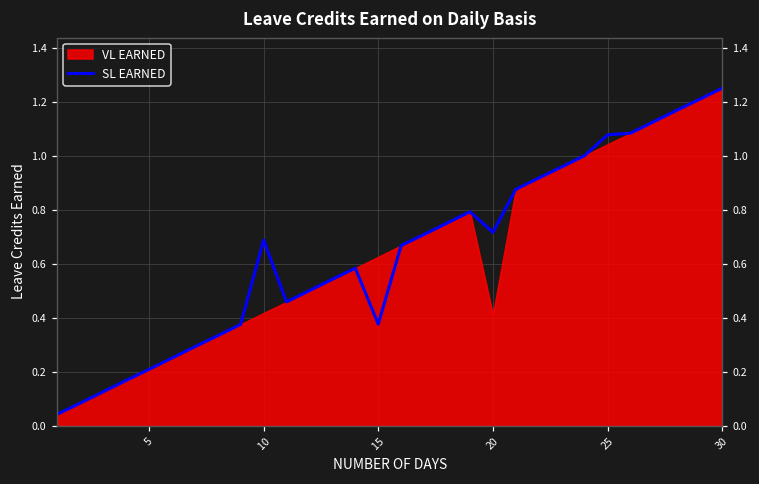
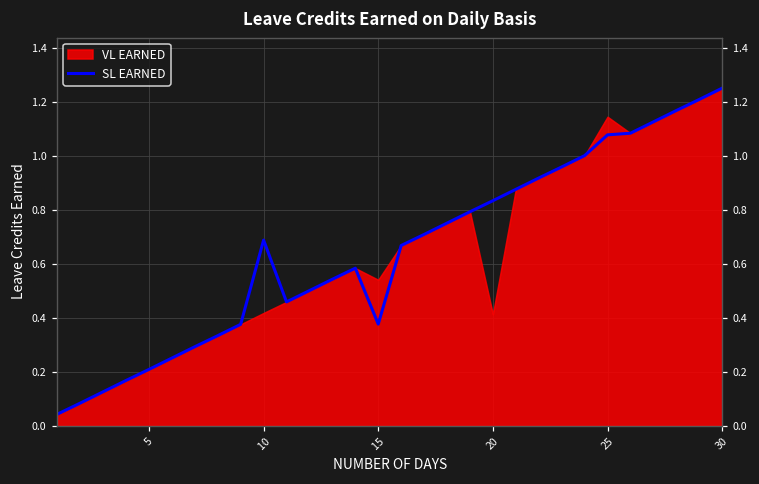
  {
    "SL EARNED": {
      "10": 0.69,
      "15": 0.38,
-     "20": 0.72,
+     "20": 0.83,
      "25": 1.08
    },
    "VL EARNED": {
      "10": 0.42,
-     "15": 0.63,
+     "15": 0.54,
      "20": 0.41,
-     "25": 1.04
+     "25": 1.14
    }
  }
